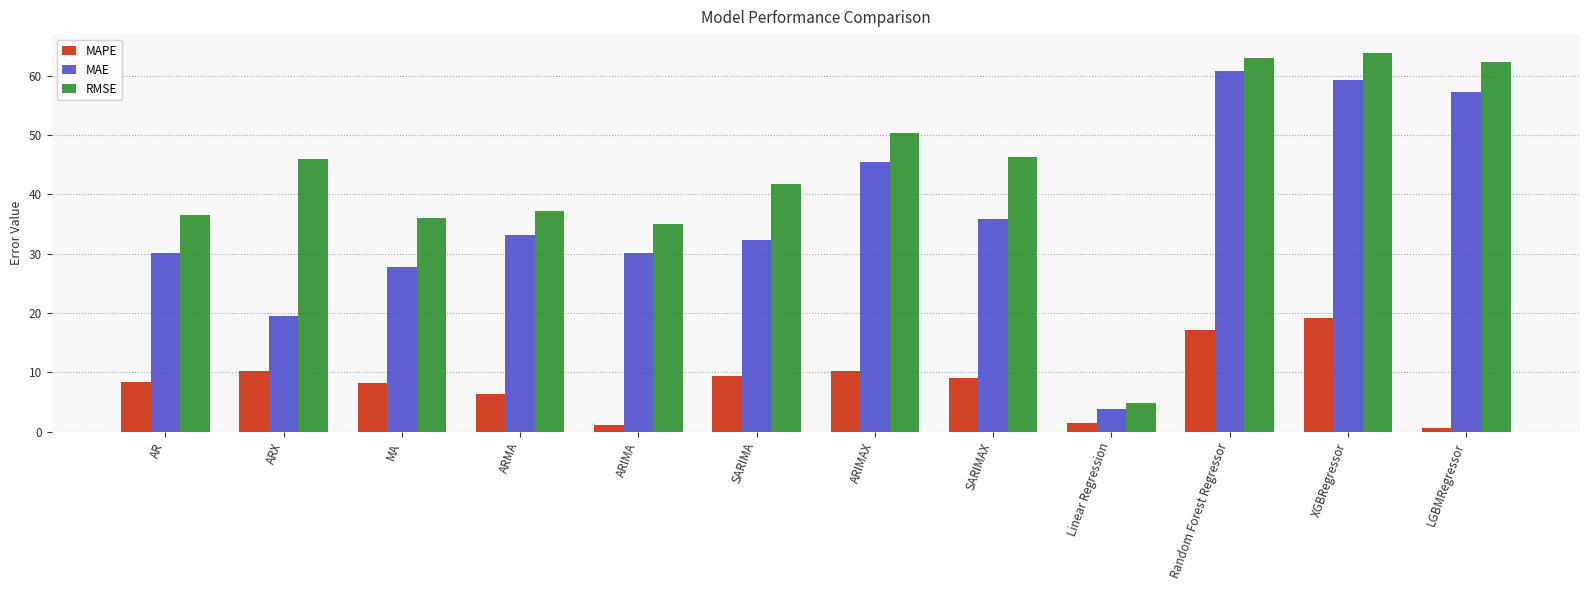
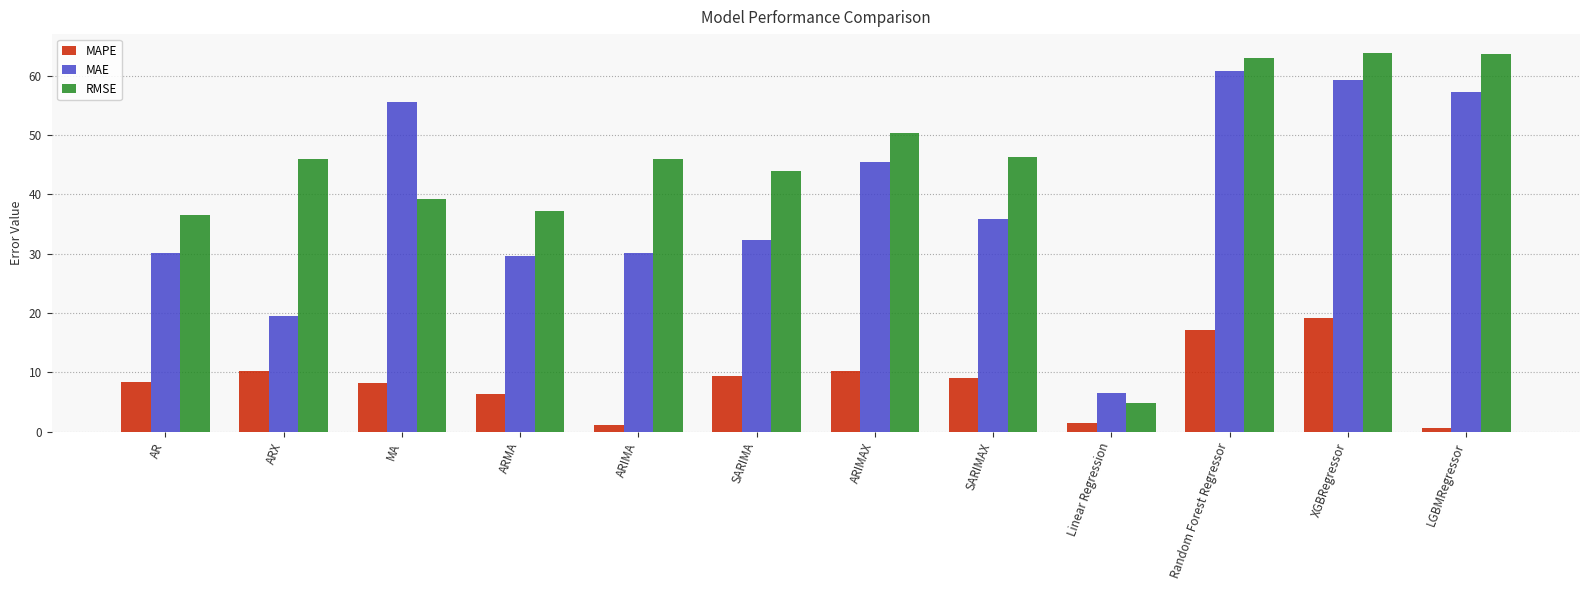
  {
    "MAPE": {
      "AR": 8,
      "ARX": 10,
      "MA": 8,
      "ARMA": 6,
      "ARIMA": 1,
      "SARIMA": 9,
      "ARIMAX": 10,
      "SARIMAX": 9,
      "Linear Regression": 1,
      "Random Forest Regressor": 17,
      "XGBRegressor": 19,
      "LGBMRegressor": 1
    },
    "MAE": {
      "AR": 30,
      "ARX": 19,
-     "MA": 28,
-     "ARMA": 33,
+     "MA": 56,
+     "ARMA": 30,
      "ARIMA": 30,
      "SARIMA": 32,
      "ARIMAX": 45,
      "SARIMAX": 36,
-     "Linear Regression": 4,
+     "Linear Regression": 7,
      "Random Forest Regressor": 61,
      "XGBRegressor": 59,
      "LGBMRegressor": 57
    },
    "RMSE": {
      "AR": 37,
      "ARX": 46,
-     "MA": 36,
+     "MA": 39,
      "ARMA": 37,
-     "ARIMA": 35,
-     "SARIMA": 42,
+     "ARIMA": 46,
+     "SARIMA": 44,
      "ARIMAX": 50,
      "SARIMAX": 46,
      "Linear Regression": 5,
      "Random Forest Regressor": 63,
      "XGBRegressor": 64,
-     "LGBMRegressor": 62
+     "LGBMRegressor": 64
    }
  }
